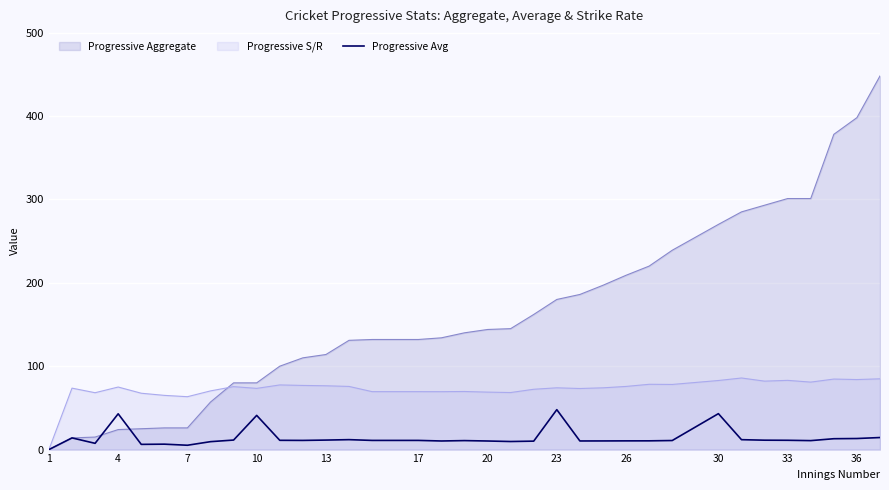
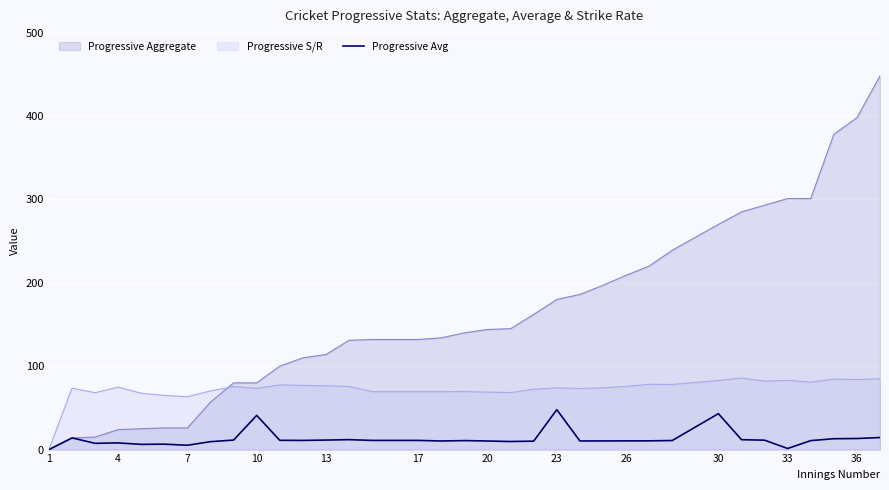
  {
    "Progressive Avg": {
-     "4": 40,
+     "4": 10,
      "7": 10,
      "10": 40,
      "13": 10,
      "17": 10,
      "20": 10,
      "23": 50,
      "26": 10,
      "30": 40,
-     "33": 10,
+     "33": 0,
      "36": 10
    }
  }
